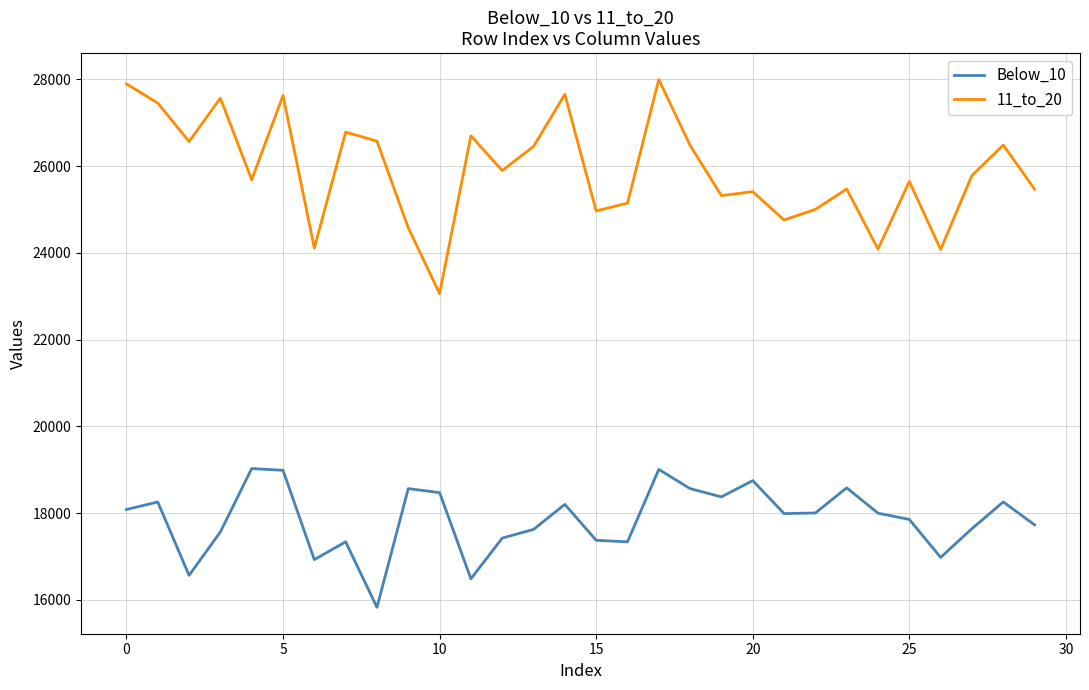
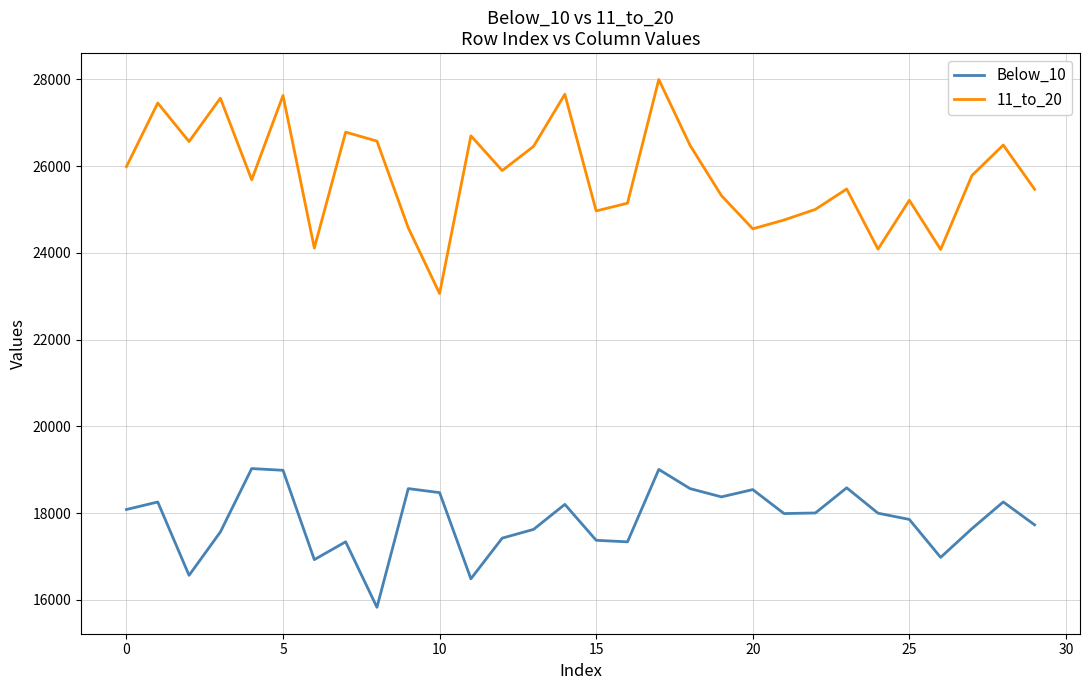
  {
    "Below_10": {
      "0": 18100,
      "5": 19000,
      "10": 18500,
      "15": 17400,
-     "20": 18700,
+     "20": 18500,
      "25": 17900
    },
    "11_to_20": {
-     "0": 27900,
+     "0": 26000,
      "5": 27600,
      "10": 23100,
      "15": 25000,
-     "20": 25400,
-     "25": 25600
+     "20": 24600,
+     "25": 25200
    }
  }
